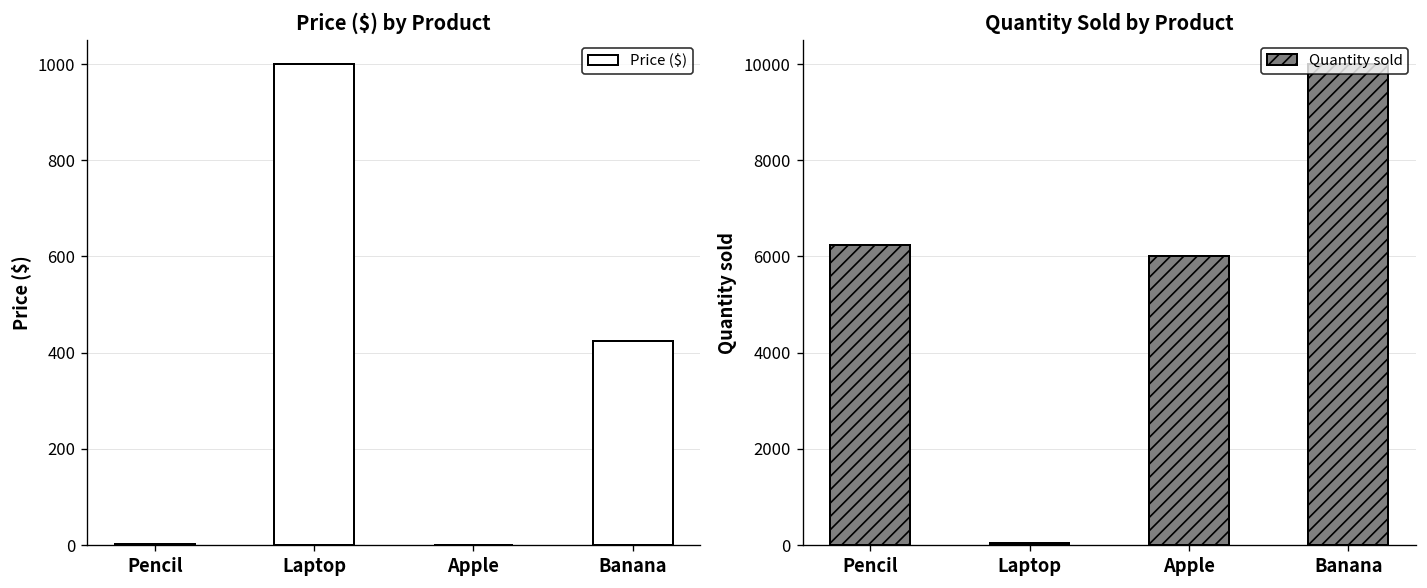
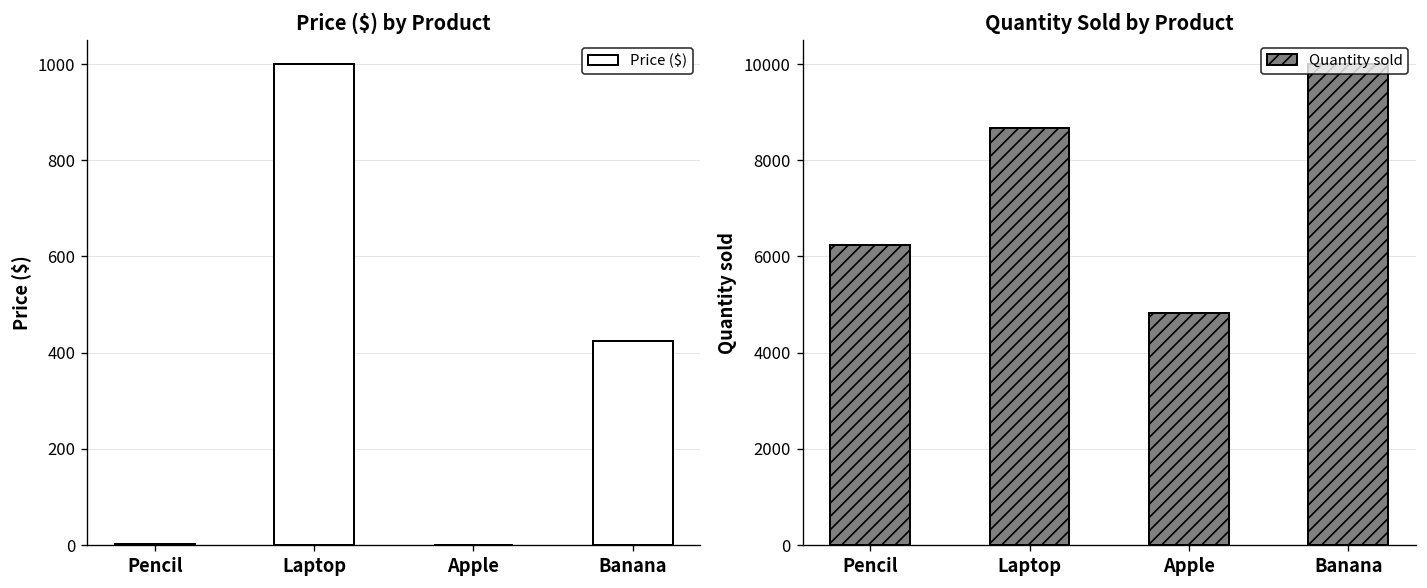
  {
    "Price ($) by Product": {
      "Laptop": 1000,
      "Banana": 420
    },
    "Quantity Sold by Product": {
      "Pencil": 6200,
-     "Laptop": 0,
-     "Apple": 6000
+     "Laptop": 8700,
+     "Apple": 4800
    }
  }
